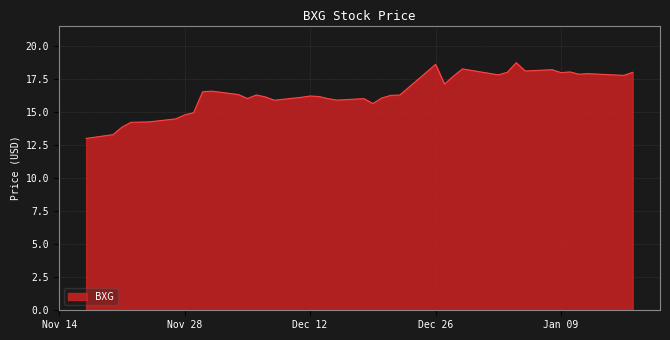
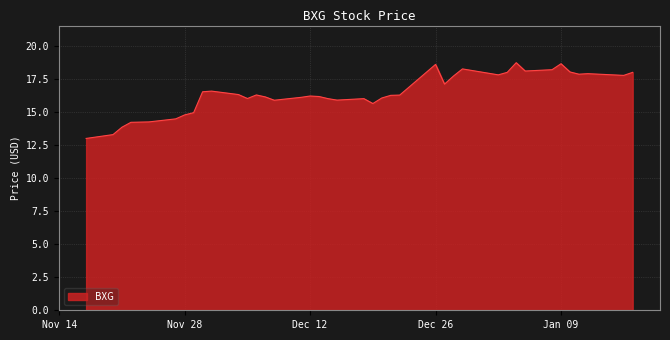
  {
    "Nov 28": 14.8,
    "Dec 12": 16.2,
    "Dec 26": 18.6,
-   "Jan 09": 18.0
+   "Jan 09": 18.7
  }
